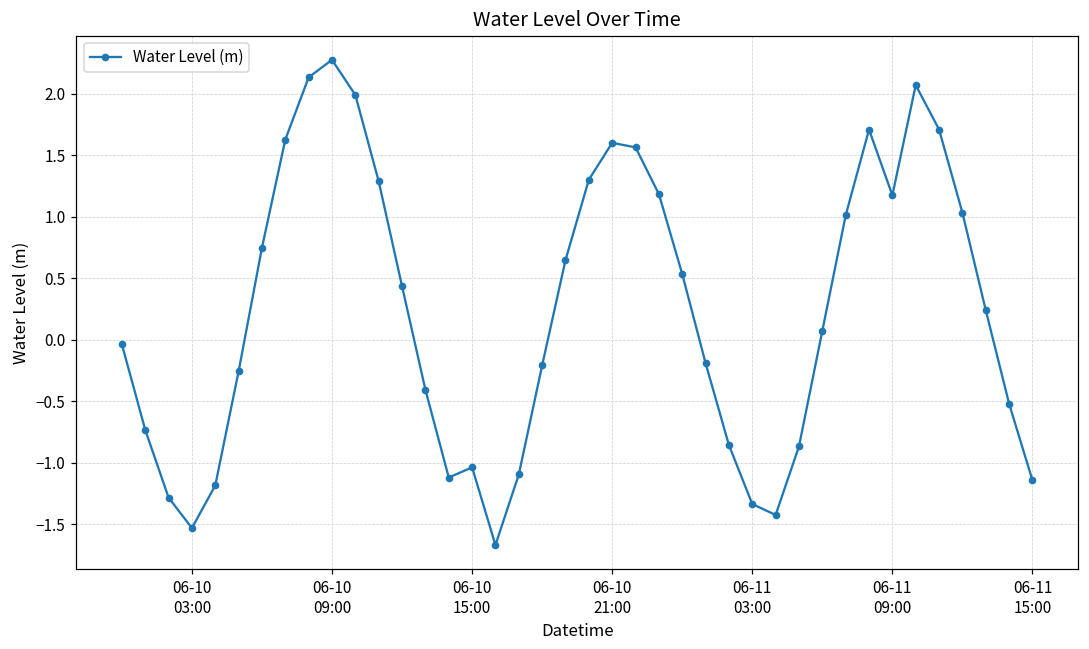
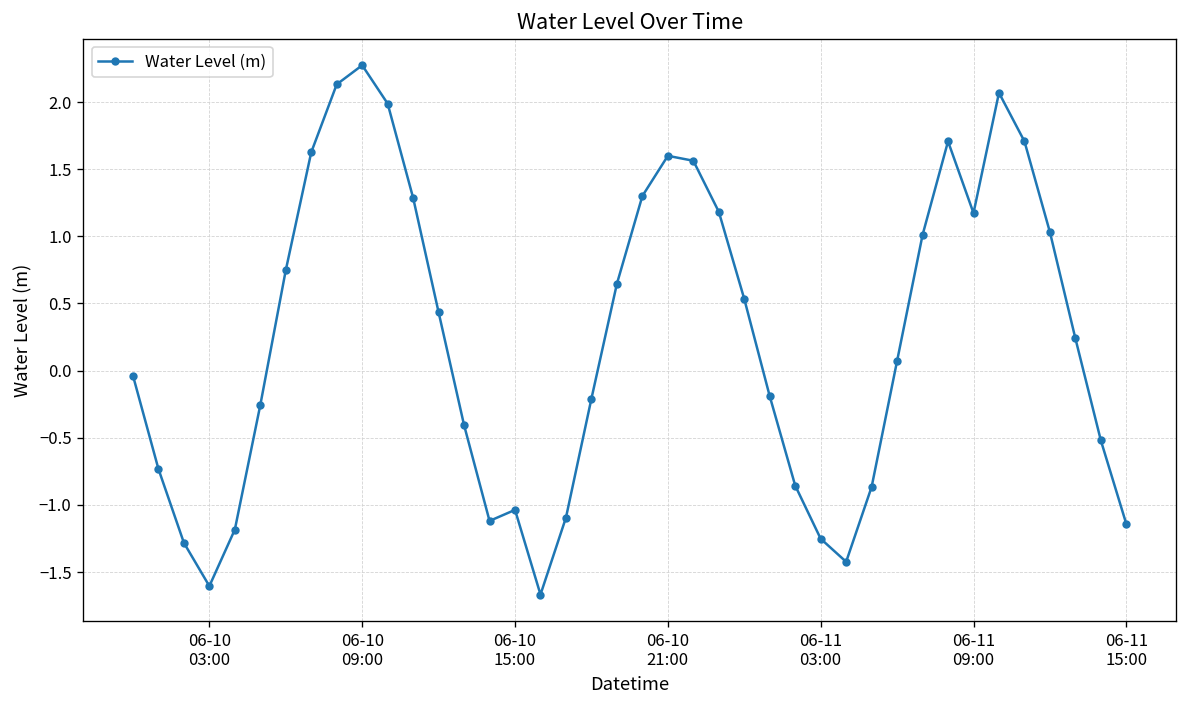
  {
-   "06-10 03:00": -1.53,
+   "06-10 03:00": -1.60,
    "06-10 09:00": 2.27,
    "06-10 15:00": -1.04,
    "06-10 21:00": 1.60,
-   "06-11 03:00": -1.33,
+   "06-11 03:00": -1.25,
    "06-11 09:00": 1.17,
    "06-11 15:00": -1.14
  }
